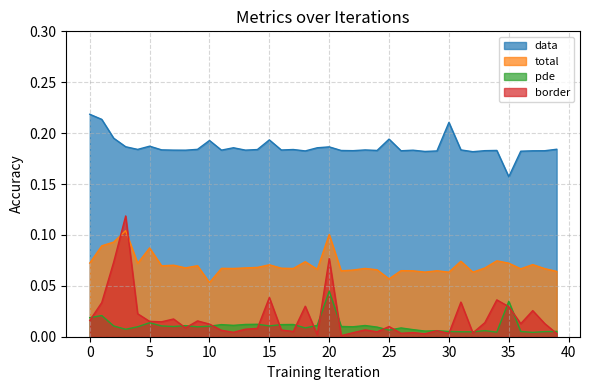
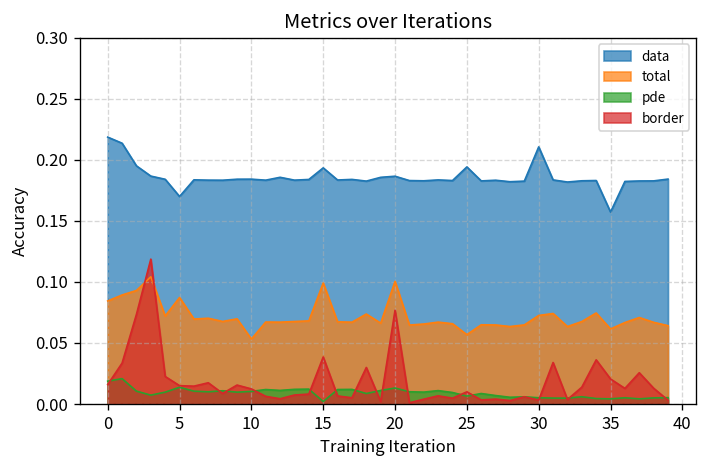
  {
    "data": {
      "0": 0.219,
-     "5": 0.187,
-     "10": 0.193,
+     "5": 0.170,
+     "10": 0.184,
      "15": 0.193,
      "20": 0.187,
      "25": 0.194,
      "30": 0.211,
      "35": 0.157
    },
    "total": {
-     "0": 0.072,
+     "0": 0.084,
      "5": 0.087,
      "10": 0.053,
-     "15": 0.071,
+     "15": 0.099,
      "20": 0.100,
      "25": 0.057,
-     "30": 0.063,
-     "35": 0.072
+     "30": 0.073,
+     "35": 0.061
    },
    "pde": {
      "0": 0.019,
-     "15": 0.011,
-     "20": 0.045,
+     "15": 0.002,
+     "20": 0.013,
      "25": 0.007,
-     "35": 0.035
+     "35": 0.004
    },
    "border": {
      "0": 0.016,
      "15": 0.039,
      "20": 0.077,
      "25": 0.010,
-     "35": 0.030
+     "35": 0.021
    }
  }
